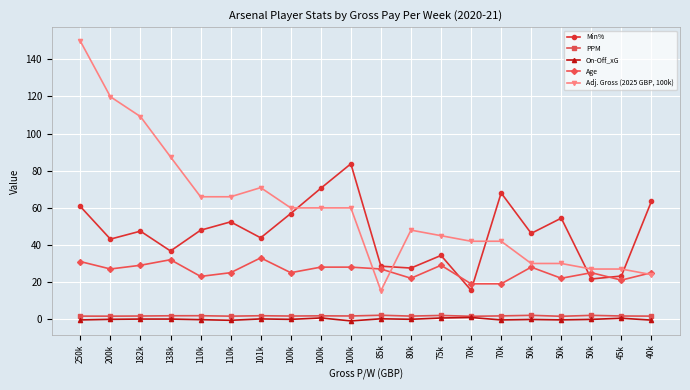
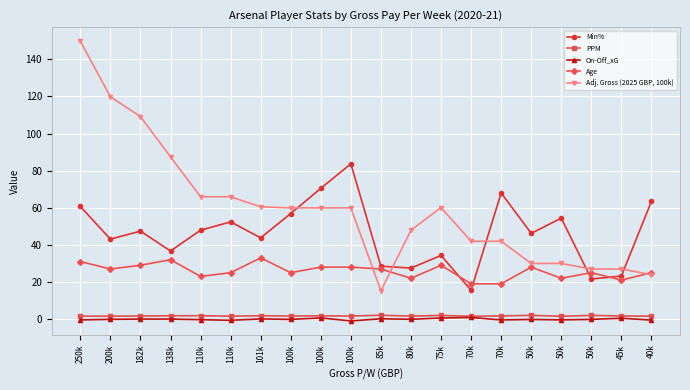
  {
    "Adj. Gross (2025 GBP, 100k)": {
      "250k": 150,
      "200k": 120,
      "182k": 109,
      "138k": 87,
-     "101k": 71,
+     "101k": 61,
      "85k": 15,
      "80k": 48,
-     "75k": 45,
+     "75k": 60,
      "45k": 27
    }
  }
